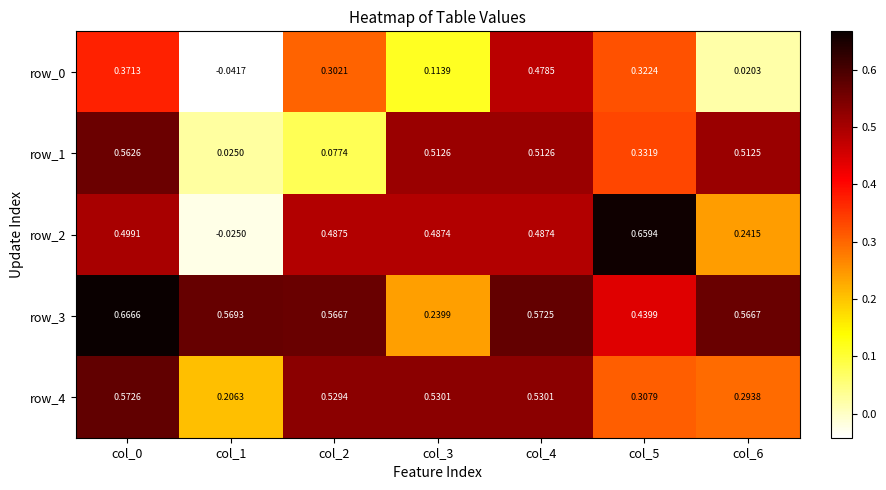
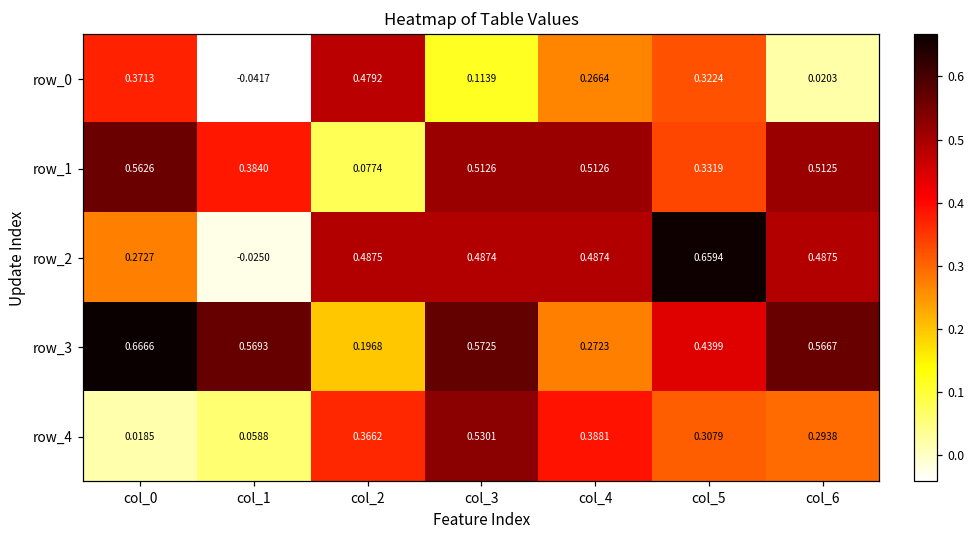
  {
    "row_0": {
      "col_0": 0.3713,
      "col_1": -0.0417,
-     "col_2": 0.3021,
+     "col_2": 0.4792,
      "col_3": 0.1139,
-     "col_4": 0.4785,
+     "col_4": 0.2664,
      "col_5": 0.3224,
      "col_6": 0.0203
    },
    "row_1": {
      "col_0": 0.5626,
-     "col_1": 0.0250,
+     "col_1": 0.3840,
      "col_2": 0.0774,
      "col_3": 0.5126,
      "col_4": 0.5126,
      "col_5": 0.3319,
      "col_6": 0.5125
    },
    "row_2": {
-     "col_0": 0.4991,
+     "col_0": 0.2727,
      "col_1": -0.0250,
      "col_2": 0.4875,
      "col_3": 0.4874,
      "col_4": 0.4874,
      "col_5": 0.6594,
-     "col_6": 0.2415
+     "col_6": 0.4875
    },
    "row_3": {
      "col_0": 0.6666,
      "col_1": 0.5693,
-     "col_2": 0.5667,
-     "col_3": 0.2399,
-     "col_4": 0.5725,
+     "col_2": 0.1968,
+     "col_3": 0.5725,
+     "col_4": 0.2723,
      "col_5": 0.4399,
      "col_6": 0.5667
    },
    "row_4": {
-     "col_0": 0.5726,
-     "col_1": 0.2063,
-     "col_2": 0.5294,
+     "col_0": 0.0185,
+     "col_1": 0.0588,
+     "col_2": 0.3662,
      "col_3": 0.5301,
-     "col_4": 0.5301,
+     "col_4": 0.3881,
      "col_5": 0.3079,
      "col_6": 0.2938
    }
  }
